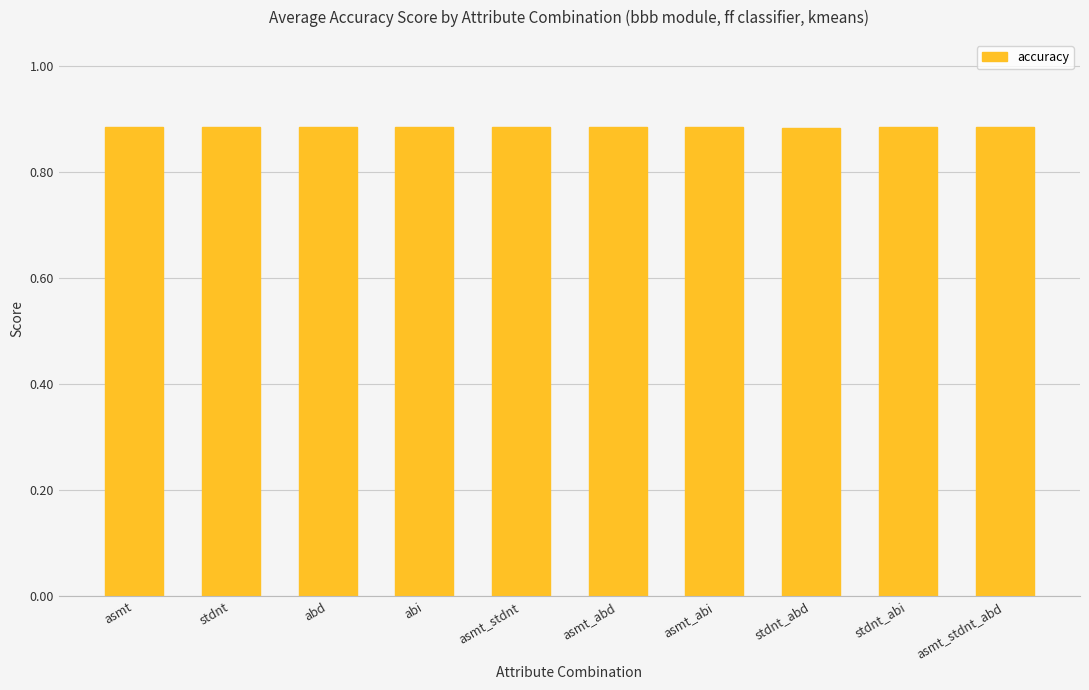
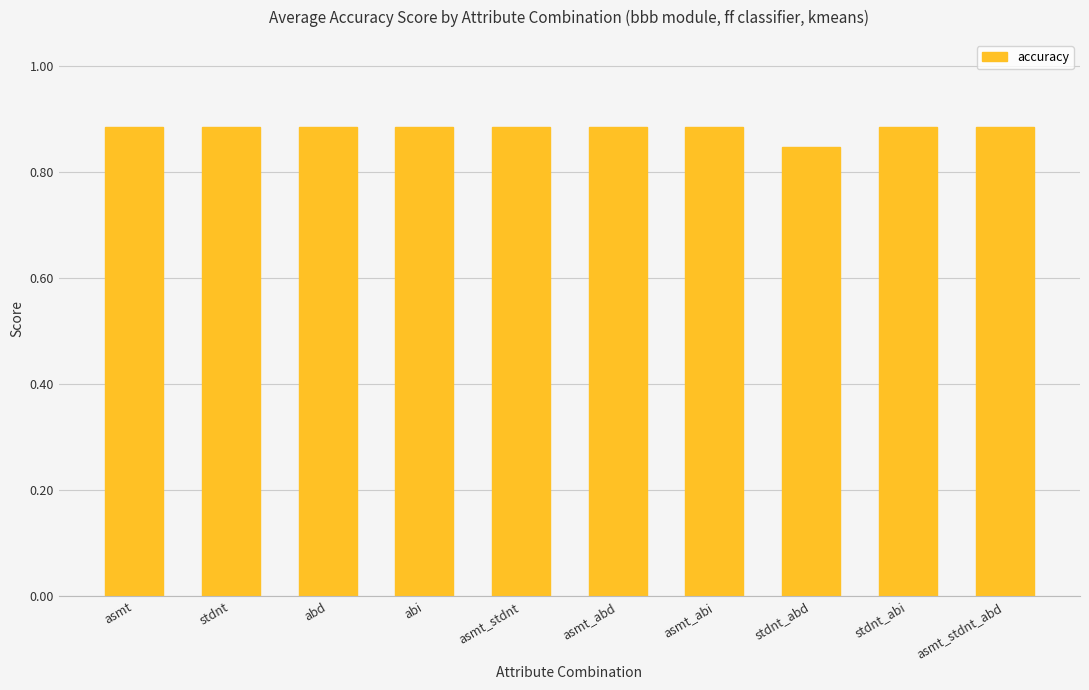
  {
    "asmt": 0.89,
    "stdnt": 0.89,
    "abd": 0.89,
    "abi": 0.89,
    "asmt_stdnt": 0.89,
    "asmt_abd": 0.89,
    "asmt_abi": 0.89,
-   "stdnt_abd": 0.88,
+   "stdnt_abd": 0.85,
    "stdnt_abi": 0.89,
    "asmt_stdnt_abd": 0.89
  }
